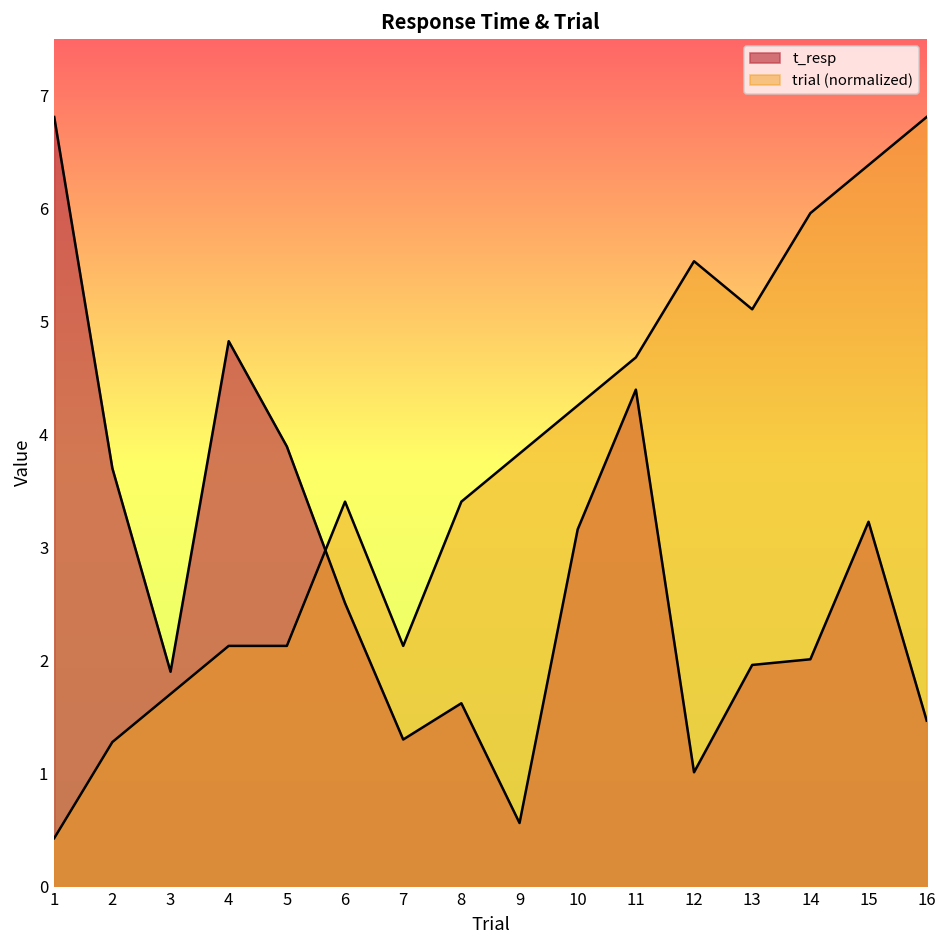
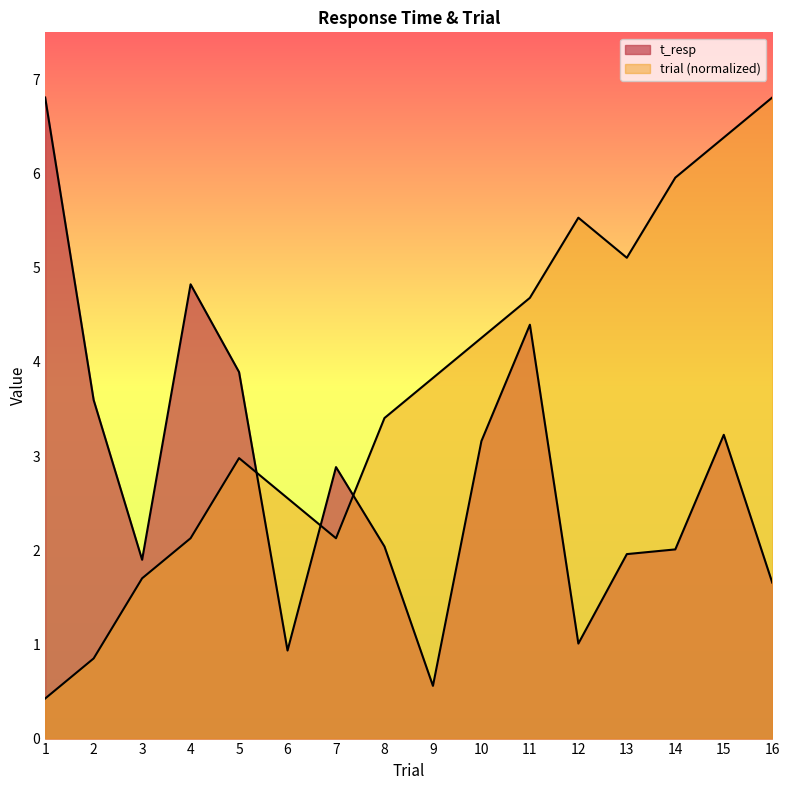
  {
    "t_resp": {
      "1": 6.8,
-     "2": 3.7,
+     "2": 3.6,
      "3": 1.9,
      "4": 4.8,
      "5": 3.9,
-     "6": 2.5,
-     "7": 1.3,
-     "8": 1.6,
+     "6": 0.9,
+     "7": 2.9,
+     "8": 2.0,
      "9": 0.6,
      "10": 3.2,
      "11": 4.4,
      "12": 1.0,
      "13": 2.0,
      "14": 2.0,
      "15": 3.2,
-     "16": 1.5
+     "16": 1.7
    },
    "trial (normalized)": {
      "1": 0.4,
-     "2": 1.3,
+     "2": 0.9,
      "3": 1.7,
      "4": 2.1,
-     "5": 2.1,
-     "6": 3.4,
+     "5": 3.0,
+     "6": 2.6,
      "7": 2.1,
      "8": 3.4,
      "9": 3.8,
      "10": 4.3,
      "11": 4.7,
      "12": 5.5,
      "13": 5.1,
      "14": 6.0,
      "15": 6.4,
      "16": 6.8
    }
  }
